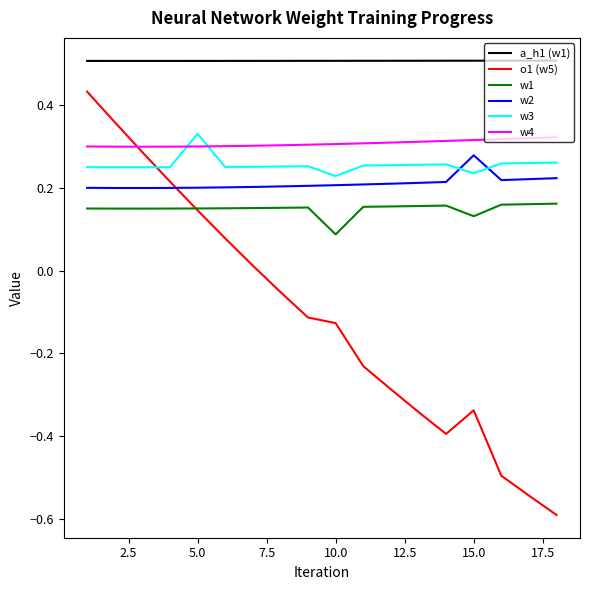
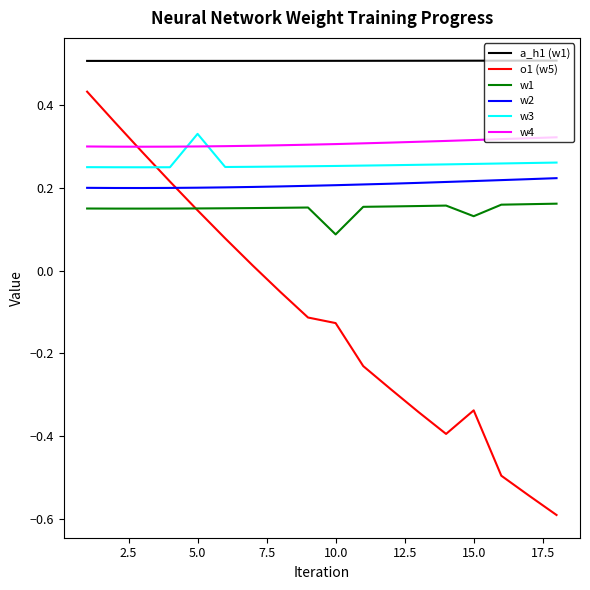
  {
    "a_h1 (w1)": {
      "5.0": 0.51,
      "10.0": 0.51,
      "15.0": 0.51
    },
    "o1 (w5)": {
      "10.0": -0.13,
      "15.0": -0.34
    },
    "w1": {
      "10.0": 0.09,
      "15.0": 0.13
    },
    "w2": {
      "5.0": 0.20,
      "10.0": 0.21,
-     "15.0": 0.28
+     "15.0": 0.22
    },
    "w3": {
      "5.0": 0.33,
-     "10.0": 0.23,
-     "15.0": 0.24
+     "10.0": 0.25,
+     "15.0": 0.26
    },
    "w4": {
      "5.0": 0.30,
      "10.0": 0.31,
      "15.0": 0.32
    }
  }
